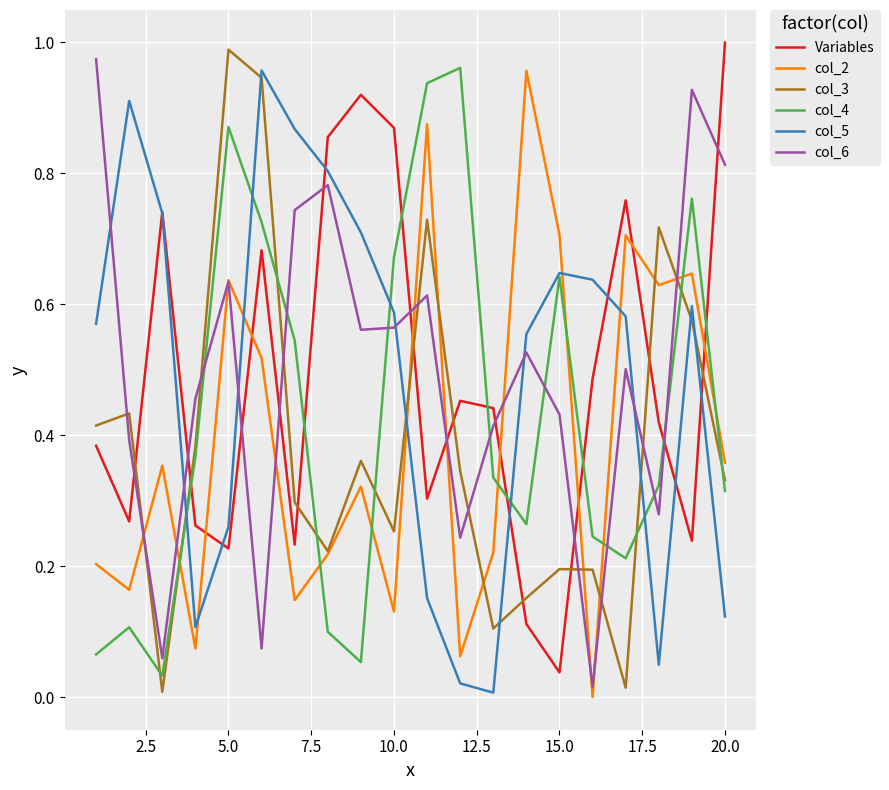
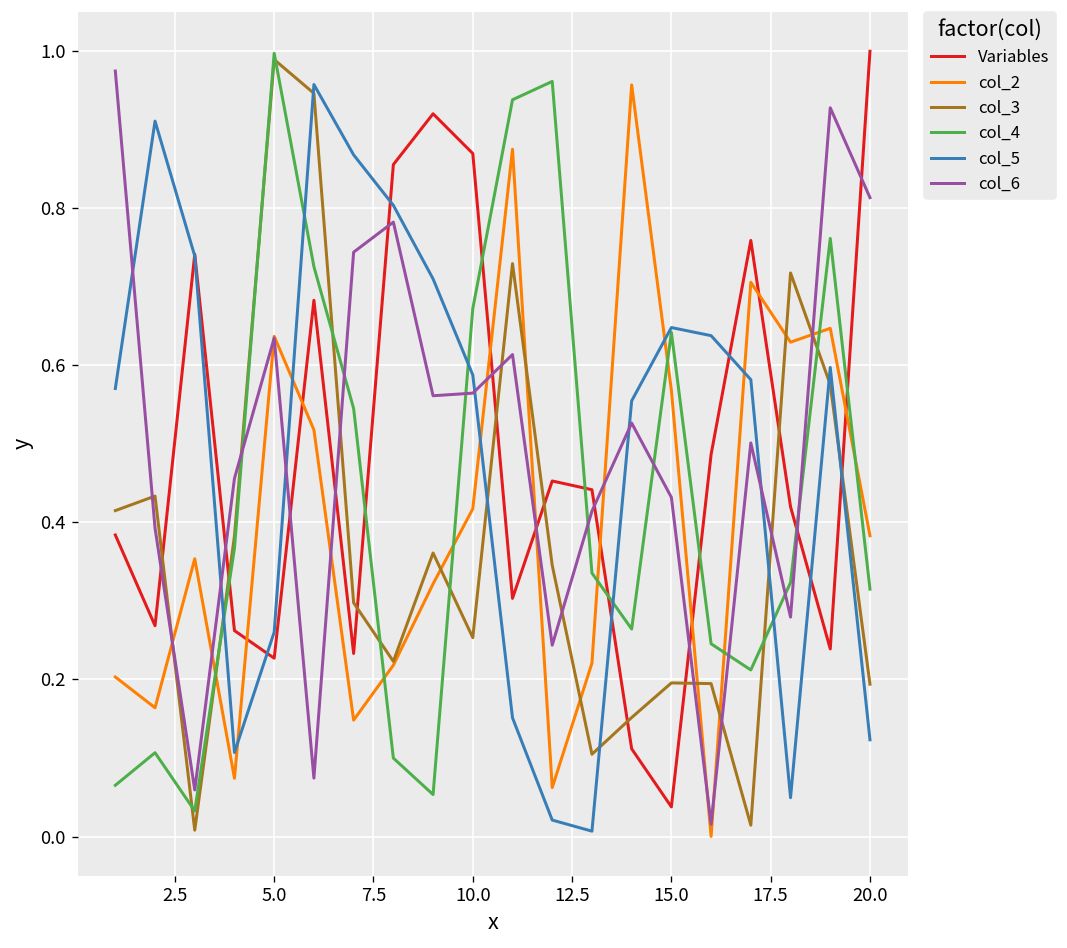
  {
    "Variables": {
      "5.0": 0.23,
      "10.0": 0.87,
      "15.0": 0.04,
      "20.0": 1.00
    },
    "col_2": {
-     "10.0": 0.13,
-     "15.0": 0.71,
-     "20.0": 0.36
+     "10.0": 0.42,
+     "15.0": 0.57,
+     "20.0": 0.38
    },
    "col_3": {
      "5.0": 0.99,
      "10.0": 0.25,
      "15.0": 0.20,
-     "20.0": 0.33
+     "20.0": 0.19
    },
    "col_4": {
-     "5.0": 0.87,
+     "5.0": 1.00,
      "10.0": 0.67,
      "15.0": 0.64,
      "20.0": 0.31
    },
    "col_5": {
      "5.0": 0.26,
      "10.0": 0.59,
      "15.0": 0.65,
      "20.0": 0.12
    },
    "col_6": {
      "10.0": 0.56,
      "15.0": 0.43,
      "20.0": 0.81
    }
  }
